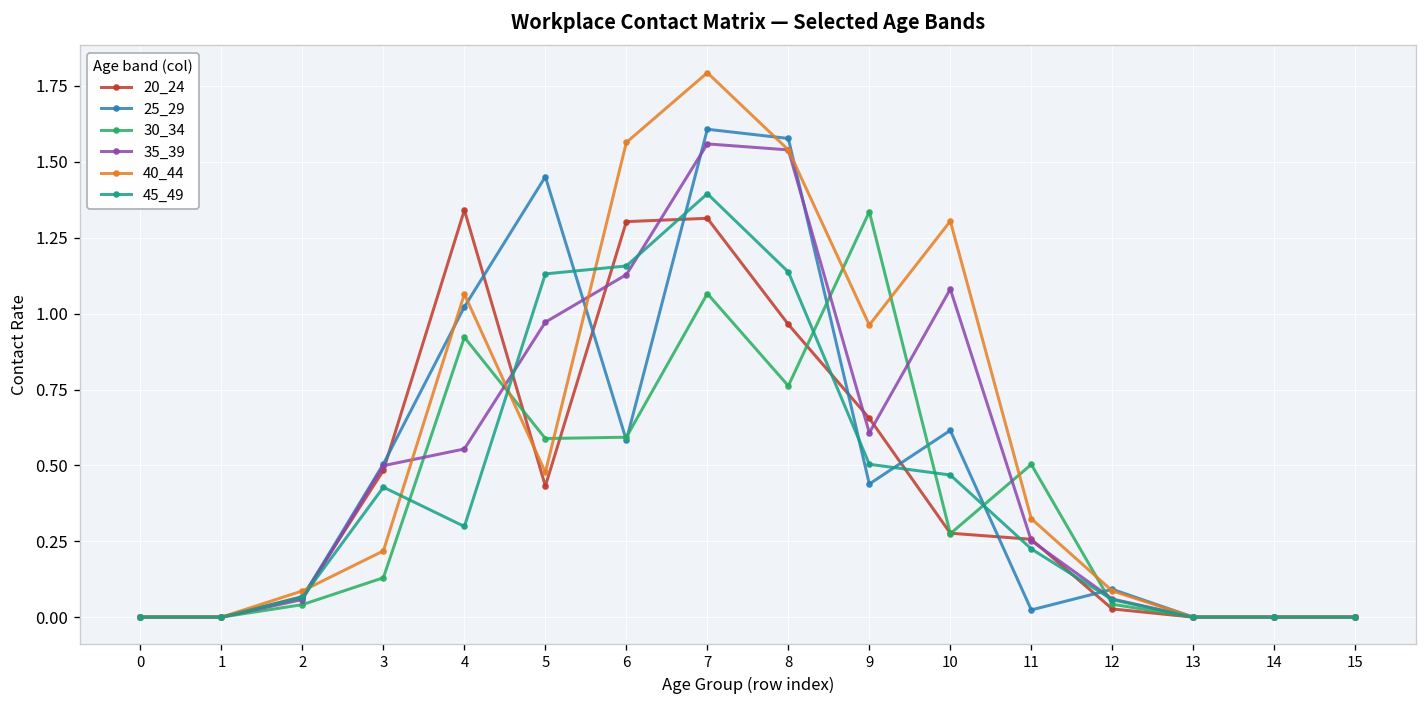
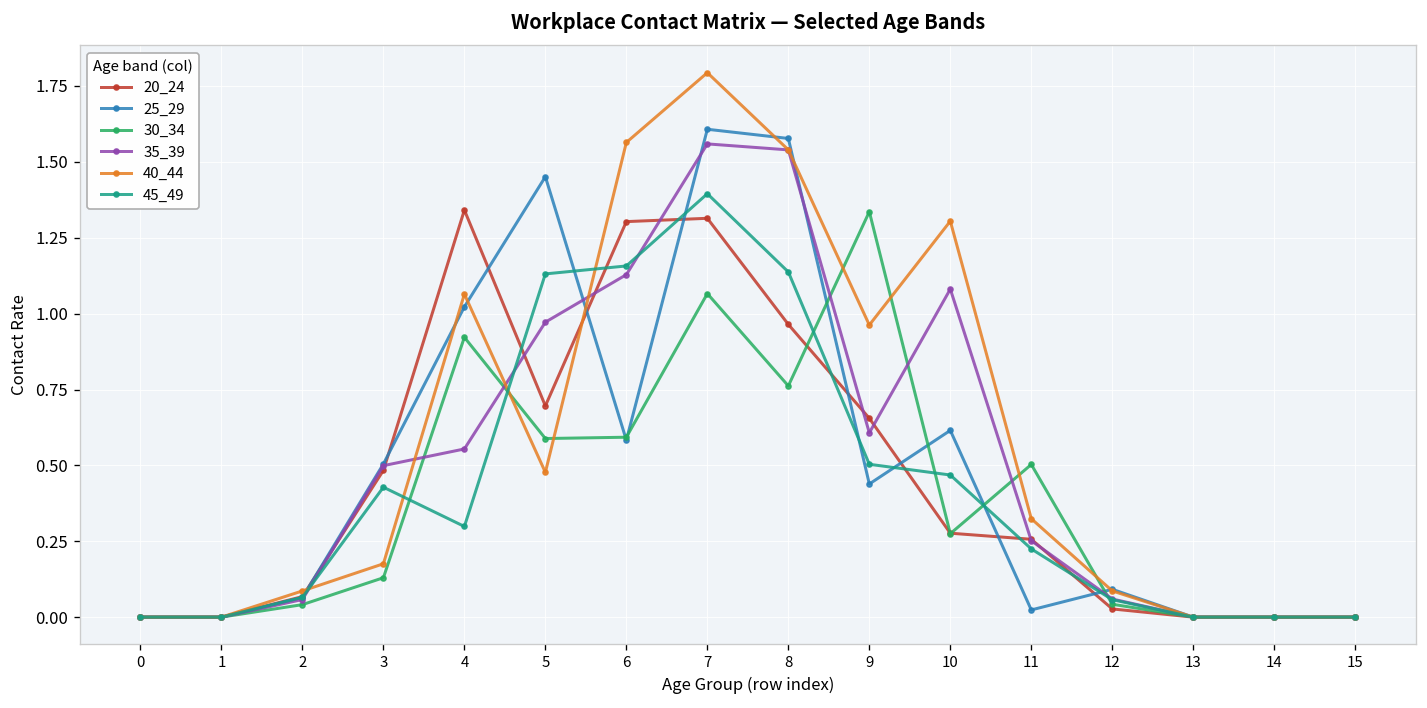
  {
    "20_24": {
      "3": 0.48,
      "4": 1.34,
-     "5": 0.43,
+     "5": 0.70,
      "6": 1.30,
      "7": 1.31,
      "8": 0.96,
      "9": 0.66,
      "12": 0.03
    },
    "25_29": {
      "4": 1.02,
      "5": 1.45,
      "7": 1.61,
      "8": 1.58,
      "9": 0.44,
      "10": 0.62,
      "11": 0.02
    },
    "35_39": {
      "4": 0.55,
      "5": 0.97,
      "6": 1.13,
      "7": 1.56,
      "9": 0.61,
      "10": 1.08
    },
    "40_44": {
      "2": 0.09,
-     "3": 0.22,
+     "3": 0.18,
      "4": 1.06,
      "5": 0.48,
      "6": 1.56,
      "7": 1.79,
      "9": 0.96,
      "10": 1.30,
      "11": 0.32
    }
  }
